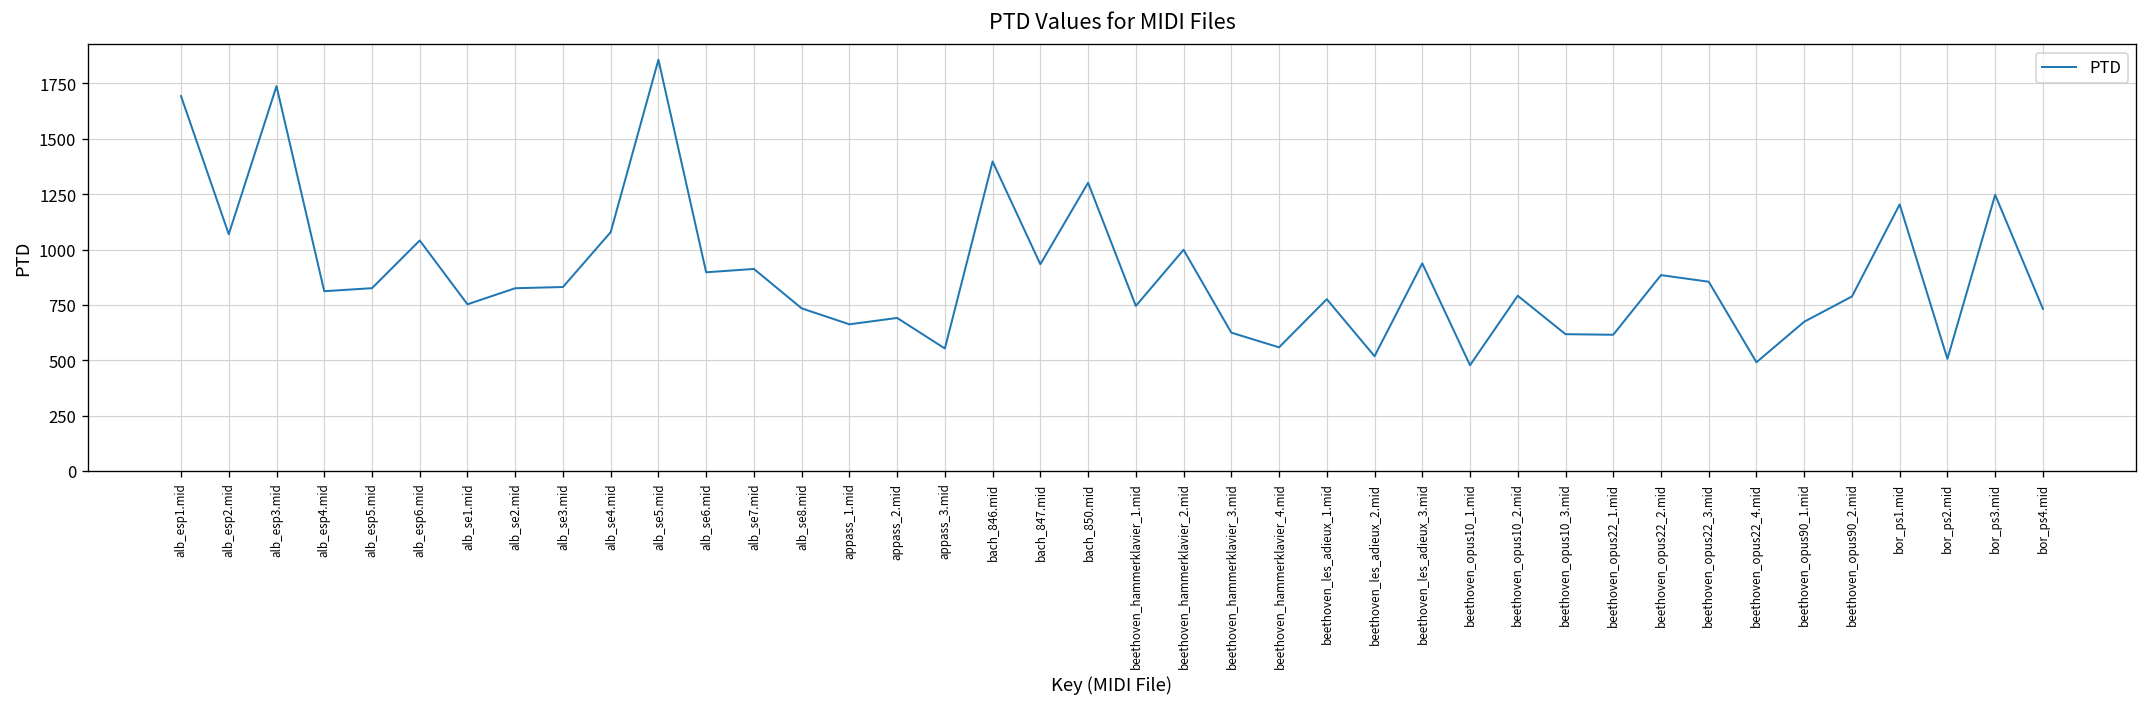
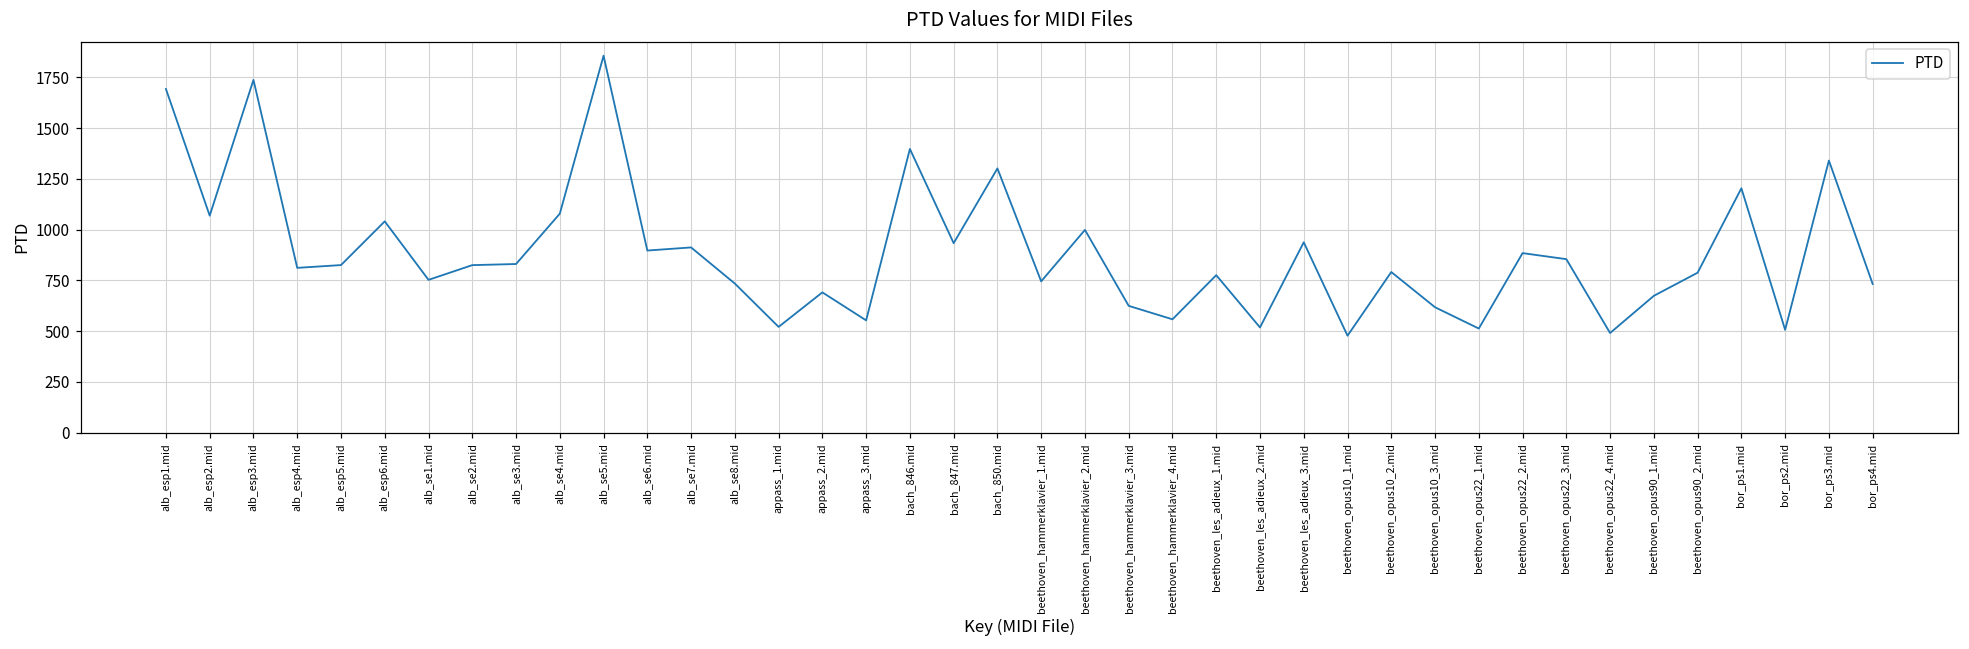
  {
    "alb_esp1.mid": 1690,
    "alb_esp2.mid": 1070,
    "alb_esp3.mid": 1740,
    "alb_esp4.mid": 810,
    "alb_esp5.mid": 830,
    "alb_esp6.mid": 1040,
    "alb_se1.mid": 750,
    "alb_se2.mid": 830,
    "alb_se3.mid": 830,
    "alb_se4.mid": 1080,
    "alb_se5.mid": 1860,
    "alb_se6.mid": 900,
    "alb_se7.mid": 910,
    "alb_se8.mid": 730,
-   "appass_1.mid": 660,
+   "appass_1.mid": 520,
    "appass_2.mid": 690,
    "appass_3.mid": 550,
    "bach_846.mid": 1400,
    "bach_847.mid": 930,
    "bach_850.mid": 1300,
    "beethoven_hammerklavier_1.mid": 750,
    "beethoven_hammerklavier_2.mid": 1000,
    "beethoven_hammerklavier_3.mid": 620,
    "beethoven_hammerklavier_4.mid": 560,
    "beethoven_les_adieux_1.mid": 780,
    "beethoven_les_adieux_2.mid": 520,
    "beethoven_les_adieux_3.mid": 940,
    "beethoven_opus10_1.mid": 480,
    "beethoven_opus10_2.mid": 790,
    "beethoven_opus10_3.mid": 620,
-   "beethoven_opus22_1.mid": 620,
+   "beethoven_opus22_1.mid": 510,
    "beethoven_opus22_2.mid": 880,
    "beethoven_opus22_3.mid": 850,
    "beethoven_opus22_4.mid": 490,
    "beethoven_opus90_1.mid": 670,
    "beethoven_opus90_2.mid": 790,
    "bor_ps1.mid": 1200,
    "bor_ps2.mid": 510,
-   "bor_ps3.mid": 1250,
+   "bor_ps3.mid": 1340,
    "bor_ps4.mid": 730
  }
